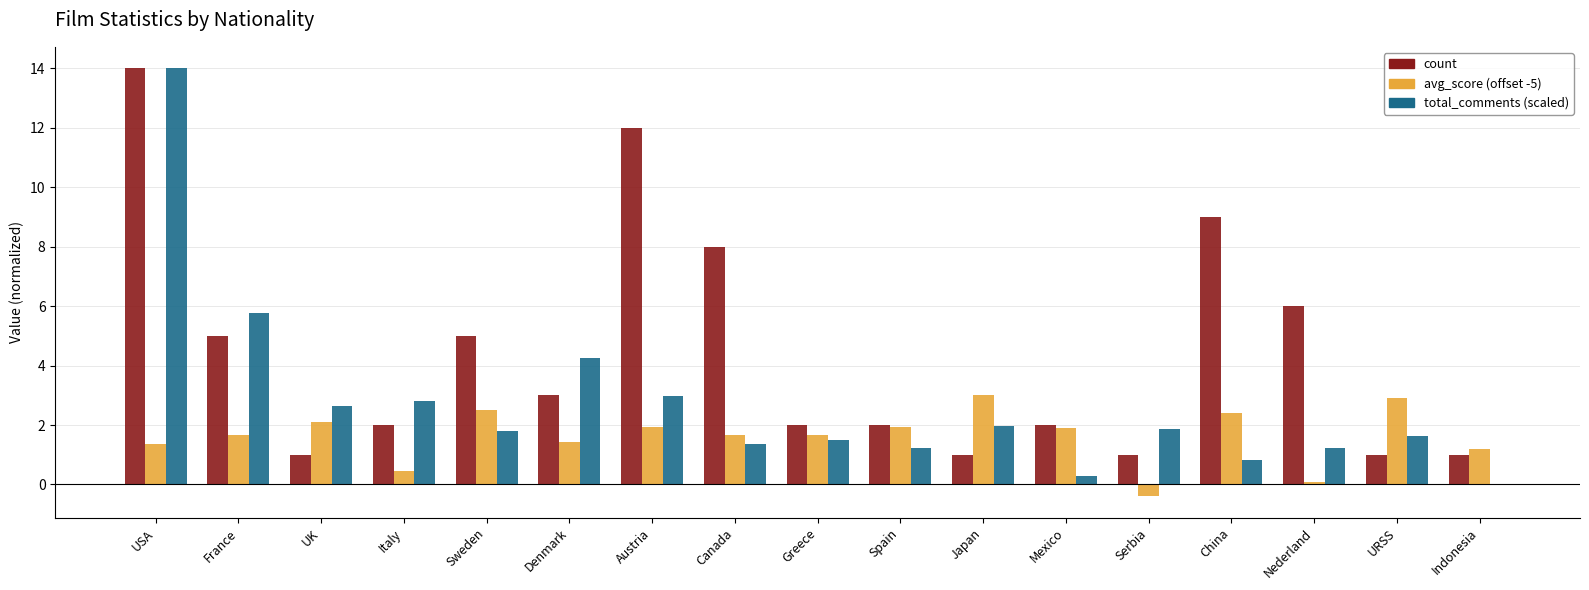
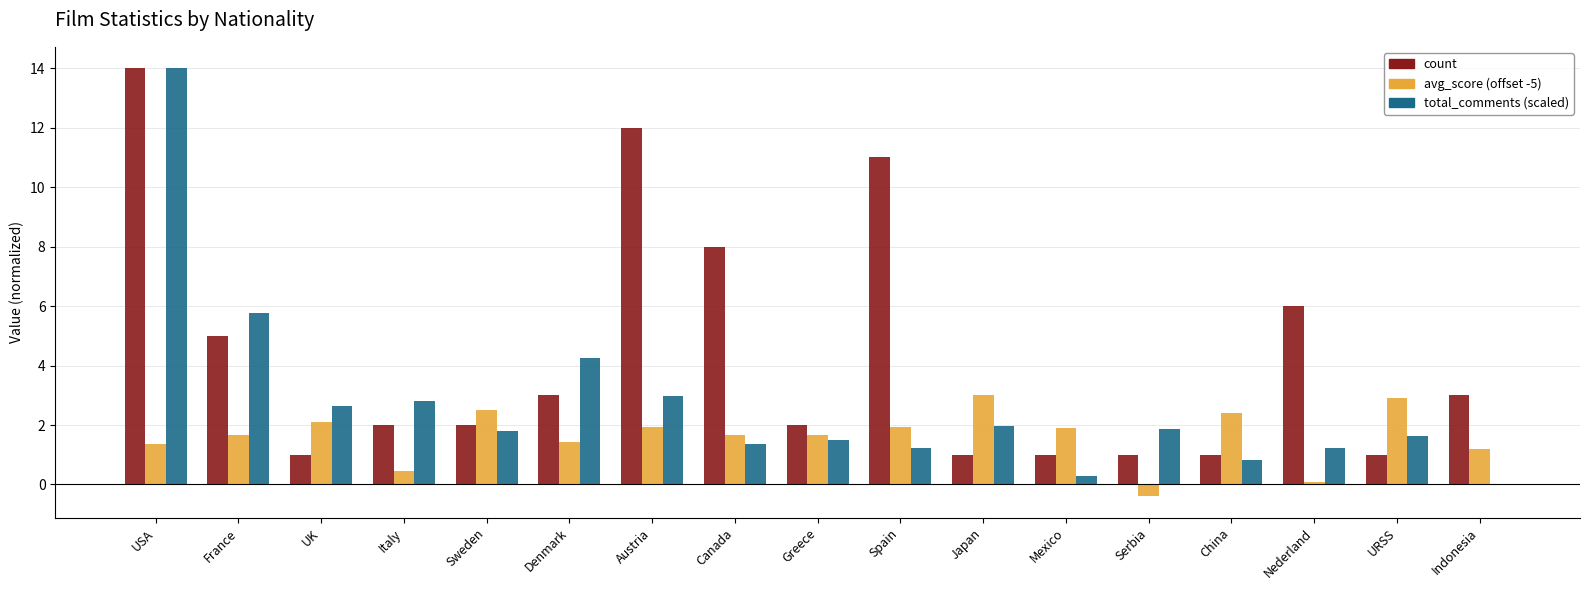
  {
    "count": {
      "USA": 14,
      "France": 5,
      "UK": 1,
      "Italy": 2,
-     "Sweden": 5,
+     "Sweden": 2,
      "Denmark": 3,
      "Austria": 12,
      "Canada": 8,
      "Greece": 2,
-     "Spain": 2,
+     "Spain": 11,
      "Japan": 1,
-     "Mexico": 2,
+     "Mexico": 1,
      "Serbia": 1,
-     "China": 9,
+     "China": 1,
      "Nederland": 6,
      "URSS": 1,
-     "Indonesia": 1
+     "Indonesia": 3
    }
  }
